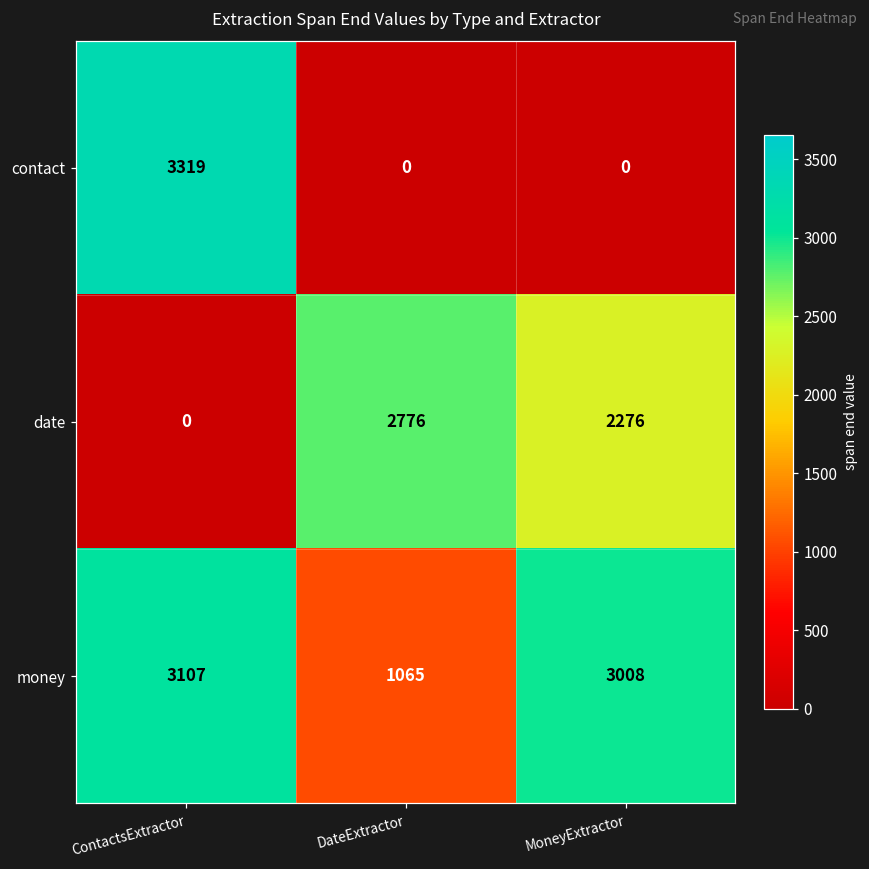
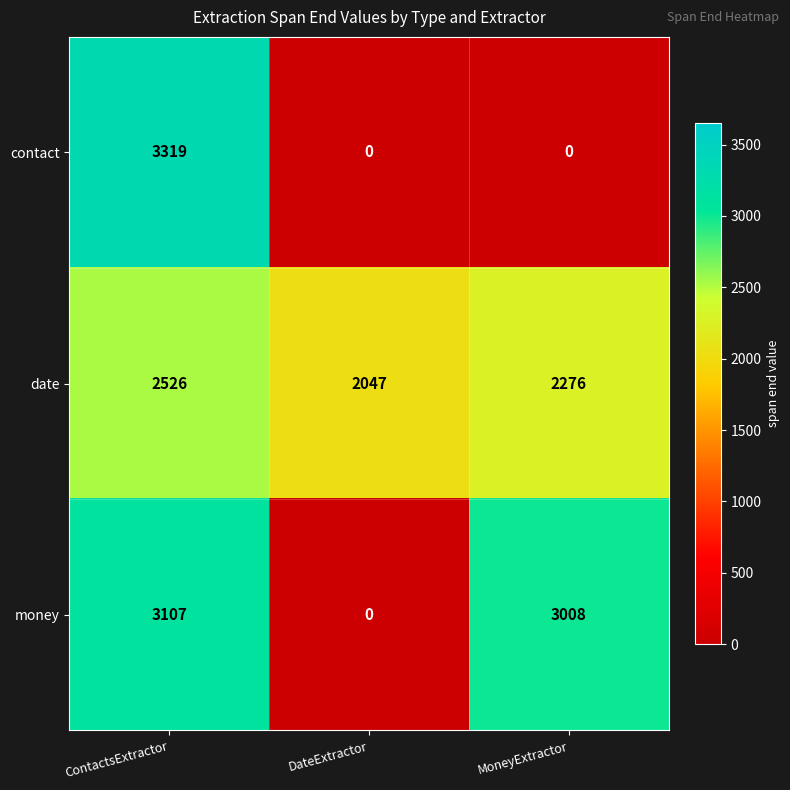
  {
    "contact": {
      "ContactsExtractor": 3319,
      "DateExtractor": 0,
      "MoneyExtractor": 0
    },
    "date": {
-     "ContactsExtractor": 0,
-     "DateExtractor": 2776,
+     "ContactsExtractor": 2526,
+     "DateExtractor": 2047,
      "MoneyExtractor": 2276
    },
    "money": {
      "ContactsExtractor": 3107,
-     "DateExtractor": 1065,
+     "DateExtractor": 0,
      "MoneyExtractor": 3008
    }
  }
